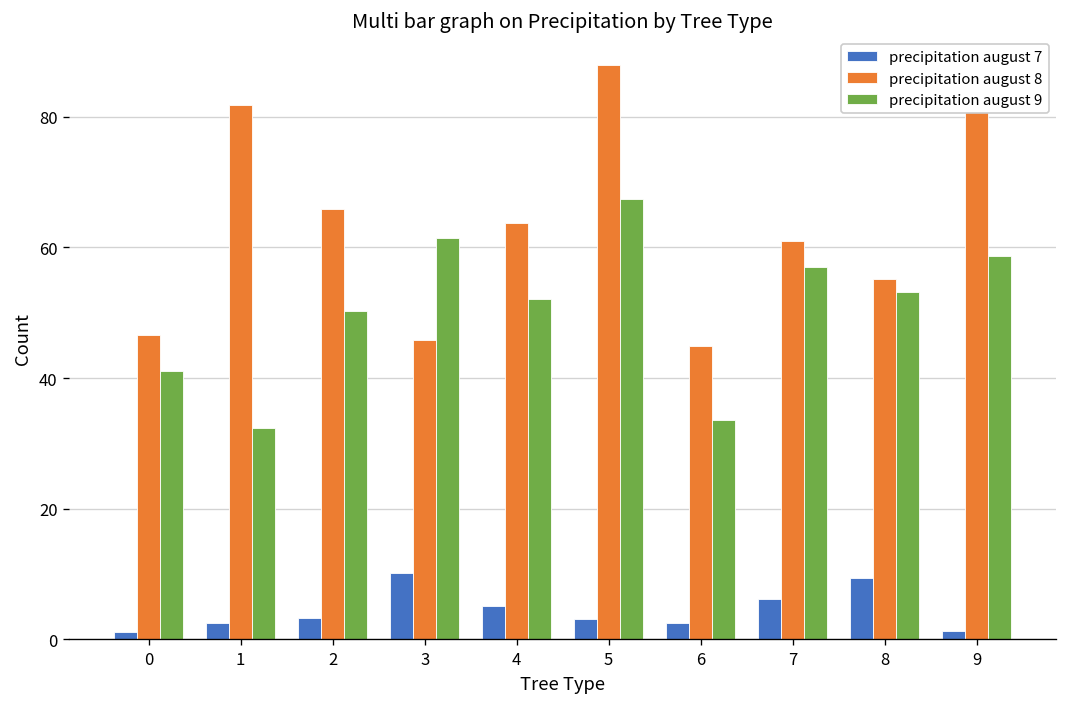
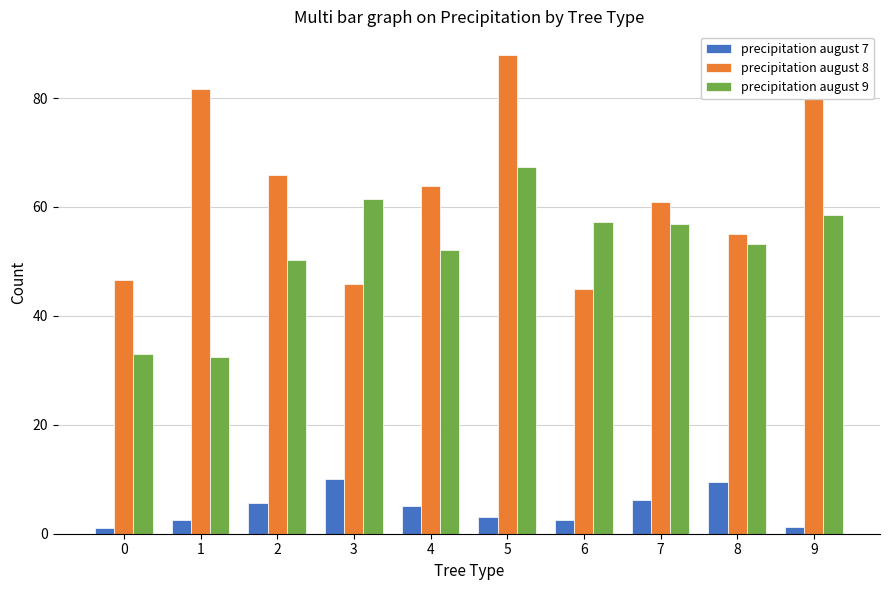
  {
    "precipitation august 7": {
      "0": 1,
      "1": 2,
-     "2": 3,
+     "2": 6,
      "3": 10,
      "4": 5,
      "5": 3,
      "6": 3,
      "7": 6,
      "8": 9,
      "9": 1
    },
    "precipitation august 8": {
      "0": 47,
      "1": 82,
      "2": 66,
      "3": 46,
      "4": 64,
      "5": 88,
      "6": 45,
      "7": 61,
      "8": 55
    },
    "precipitation august 9": {
-     "0": 41,
+     "0": 33,
      "1": 32,
      "2": 50,
      "3": 61,
      "4": 52,
      "5": 67,
-     "6": 34,
+     "6": 57,
      "7": 57,
      "8": 53,
      "9": 59
    }
  }
